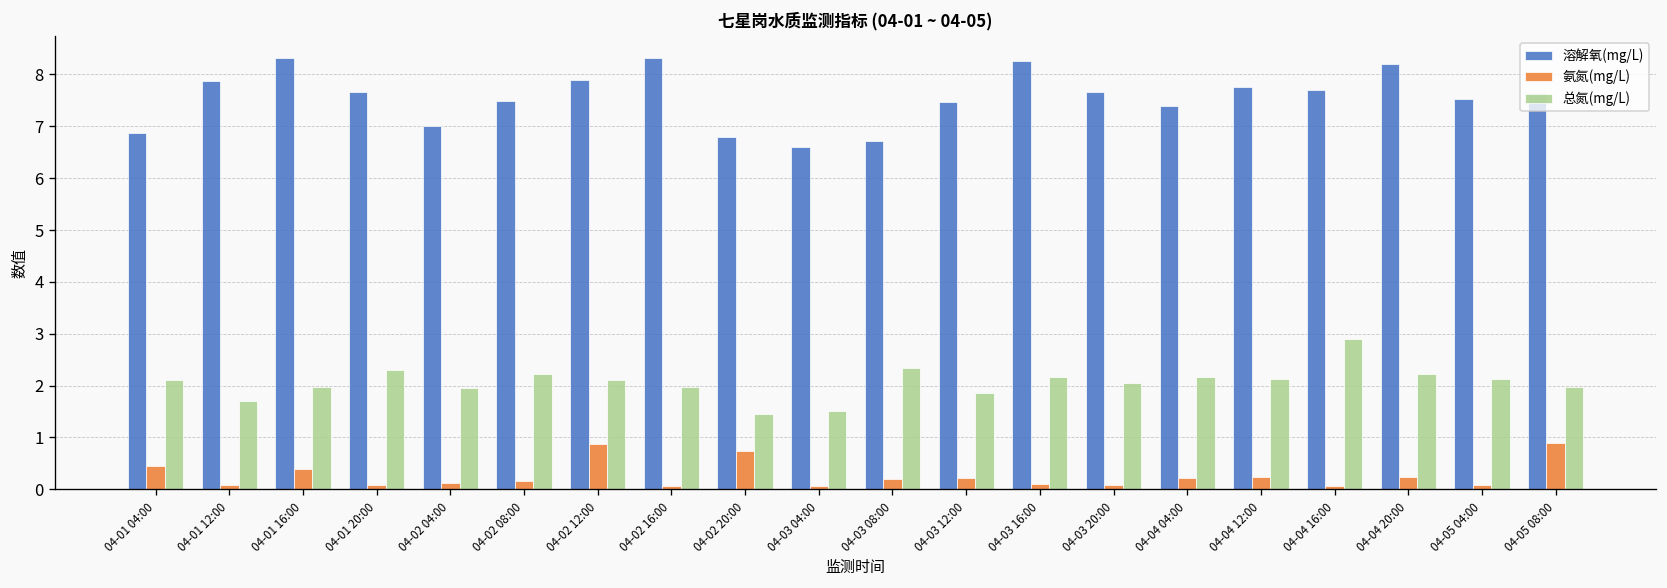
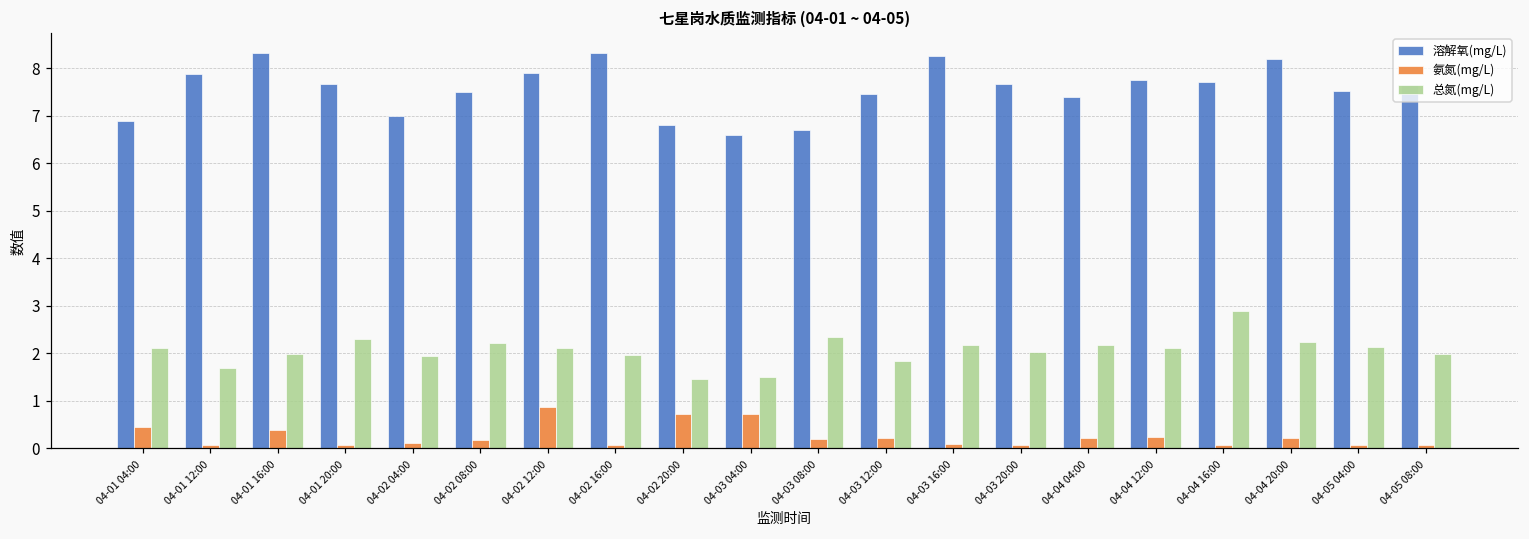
  {
    "溶解氧(mg/L)": {
      "04-01 04:00": 6.9,
      "04-01 12:00": 7.9,
      "04-01 16:00": 8.3,
      "04-01 20:00": 7.7,
      "04-02 04:00": 7.0,
      "04-02 08:00": 7.5,
      "04-02 12:00": 7.9,
      "04-02 16:00": 8.3,
      "04-02 20:00": 6.8,
      "04-03 04:00": 6.6,
      "04-03 08:00": 6.7,
      "04-03 12:00": 7.5,
      "04-03 16:00": 8.3,
      "04-03 20:00": 7.7,
      "04-04 04:00": 7.4,
      "04-04 12:00": 7.8,
      "04-04 16:00": 7.7,
      "04-04 20:00": 8.2,
      "04-05 04:00": 7.5
    },
    "氨氮(mg/L)": {
      "04-01 04:00": 0.5,
      "04-01 12:00": 0.1,
      "04-01 16:00": 0.4,
      "04-01 20:00": 0.1,
      "04-02 04:00": 0.1,
      "04-02 08:00": 0.2,
      "04-02 12:00": 0.9,
      "04-02 16:00": 0.1,
      "04-02 20:00": 0.7,
-     "04-03 04:00": 0.1,
+     "04-03 04:00": 0.7,
      "04-03 08:00": 0.2,
      "04-03 12:00": 0.2,
      "04-03 16:00": 0.1,
      "04-03 20:00": 0.1,
      "04-04 04:00": 0.2,
      "04-04 12:00": 0.2,
      "04-04 16:00": 0.1,
      "04-04 20:00": 0.2,
      "04-05 04:00": 0.1,
-     "04-05 08:00": 0.9
+     "04-05 08:00": 0.1
    },
    "总氮(mg/L)": {
      "04-01 04:00": 2.1,
      "04-01 12:00": 1.7,
      "04-01 16:00": 2.0,
      "04-01 20:00": 2.3,
      "04-02 04:00": 2.0,
      "04-02 08:00": 2.2,
      "04-02 12:00": 2.1,
      "04-02 16:00": 2.0,
      "04-02 20:00": 1.5,
      "04-03 04:00": 1.5,
      "04-03 08:00": 2.3,
      "04-03 12:00": 1.9,
      "04-03 16:00": 2.2,
      "04-03 20:00": 2.0,
      "04-04 04:00": 2.2,
      "04-04 12:00": 2.1,
      "04-04 16:00": 2.9,
      "04-04 20:00": 2.2,
      "04-05 04:00": 2.1,
      "04-05 08:00": 2.0
    }
  }
